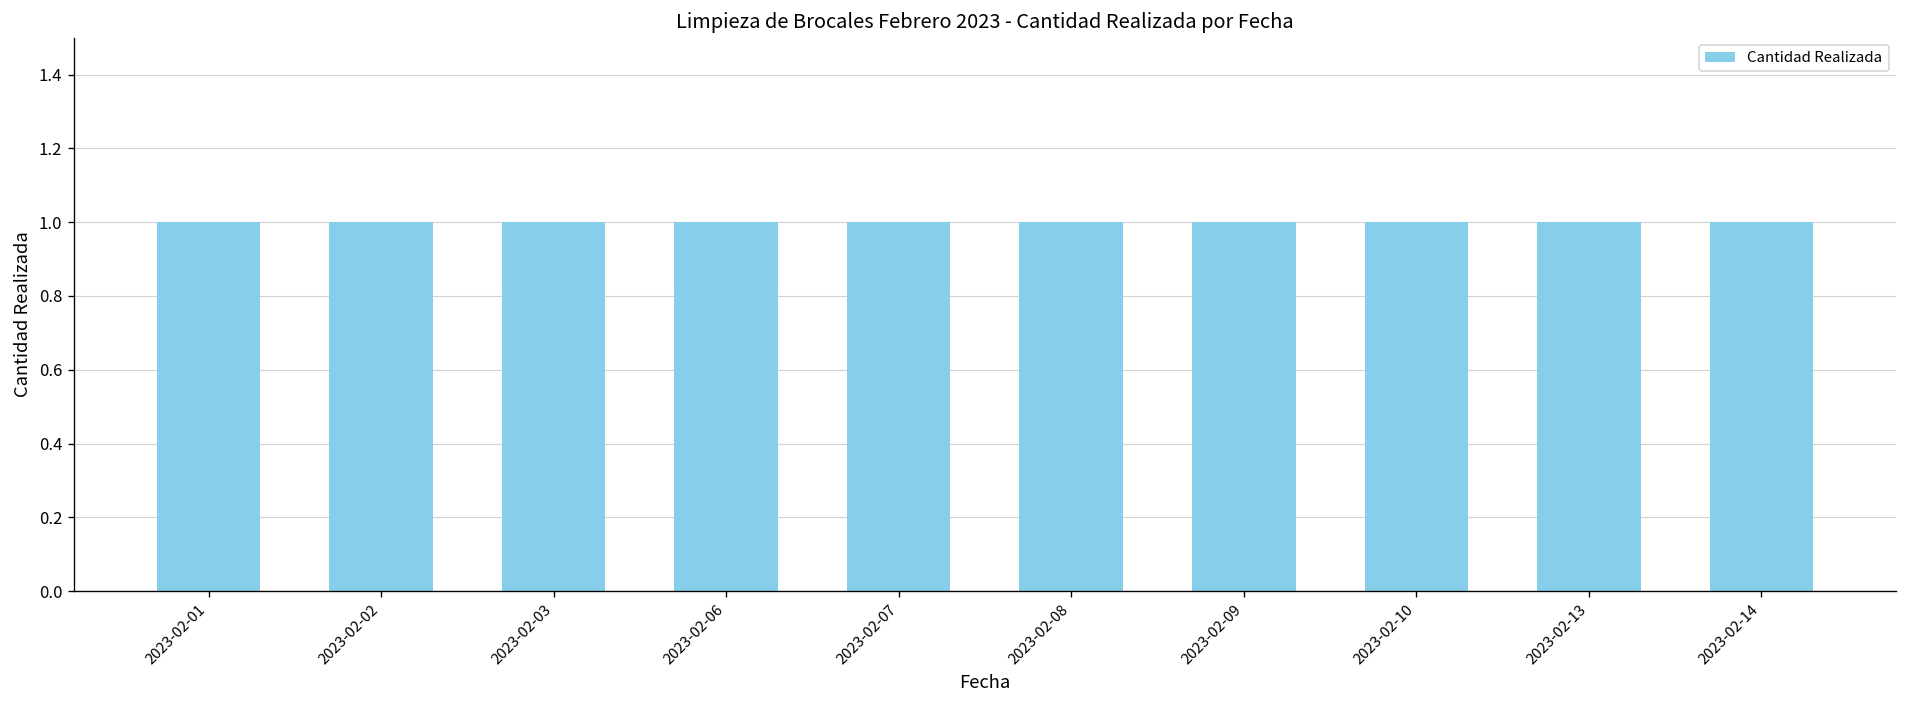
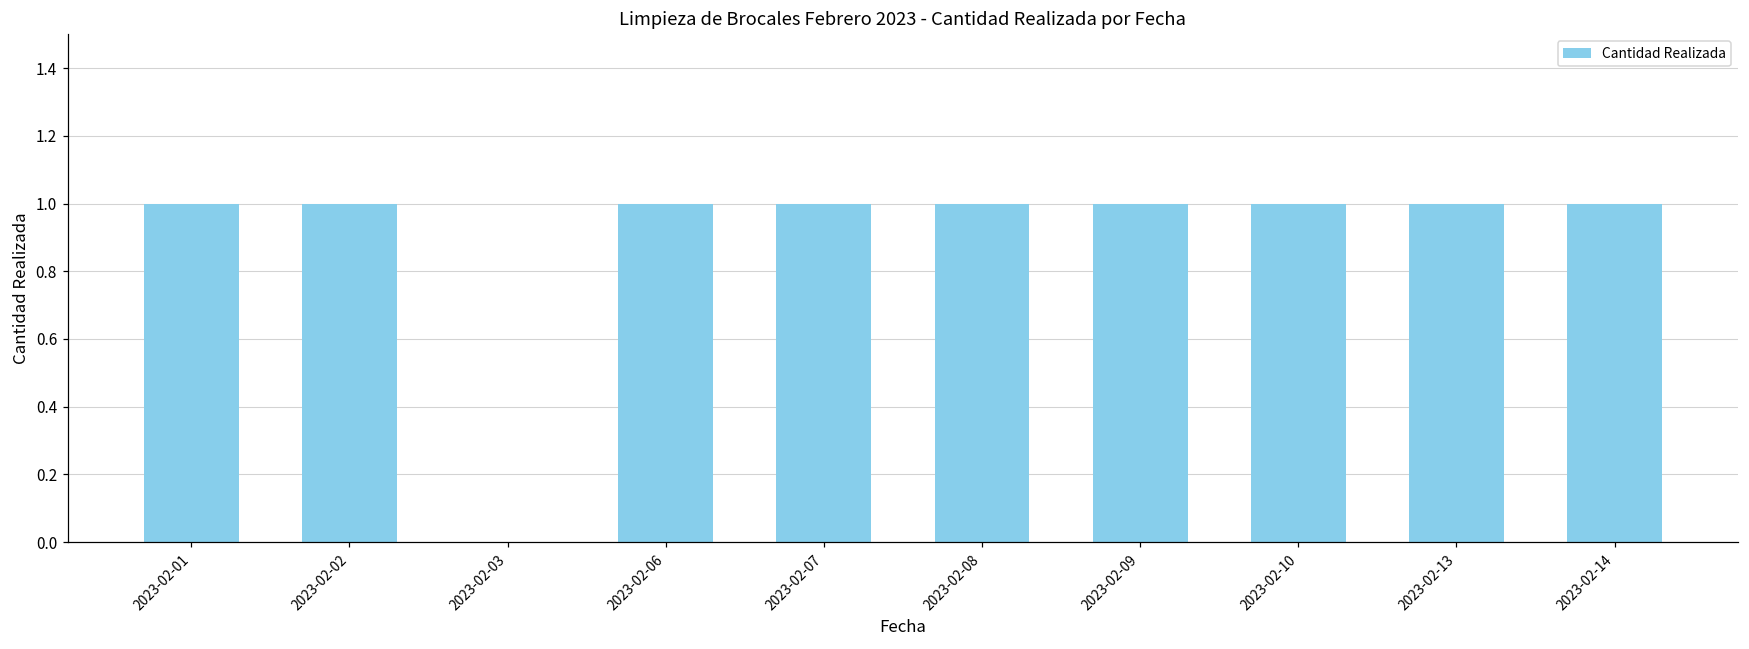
  {
    "2023-02-01": 1,
    "2023-02-02": 1,
-   "2023-02-03": 1,
+   "2023-02-03": 0,
    "2023-02-06": 1,
    "2023-02-07": 1,
    "2023-02-08": 1,
    "2023-02-09": 1,
    "2023-02-10": 1,
    "2023-02-13": 1,
    "2023-02-14": 1
  }
